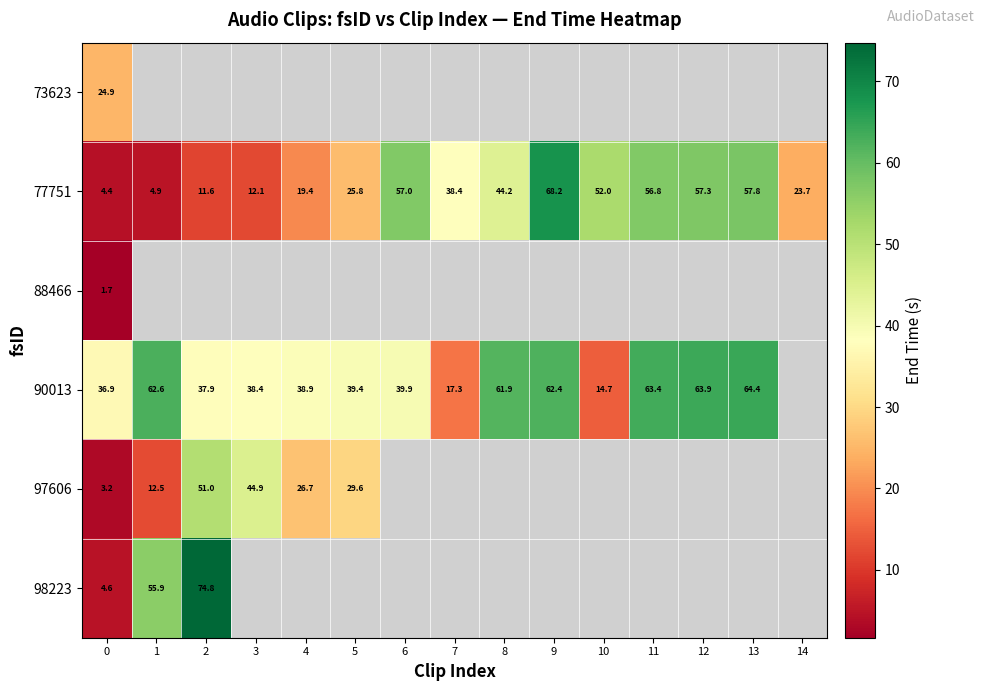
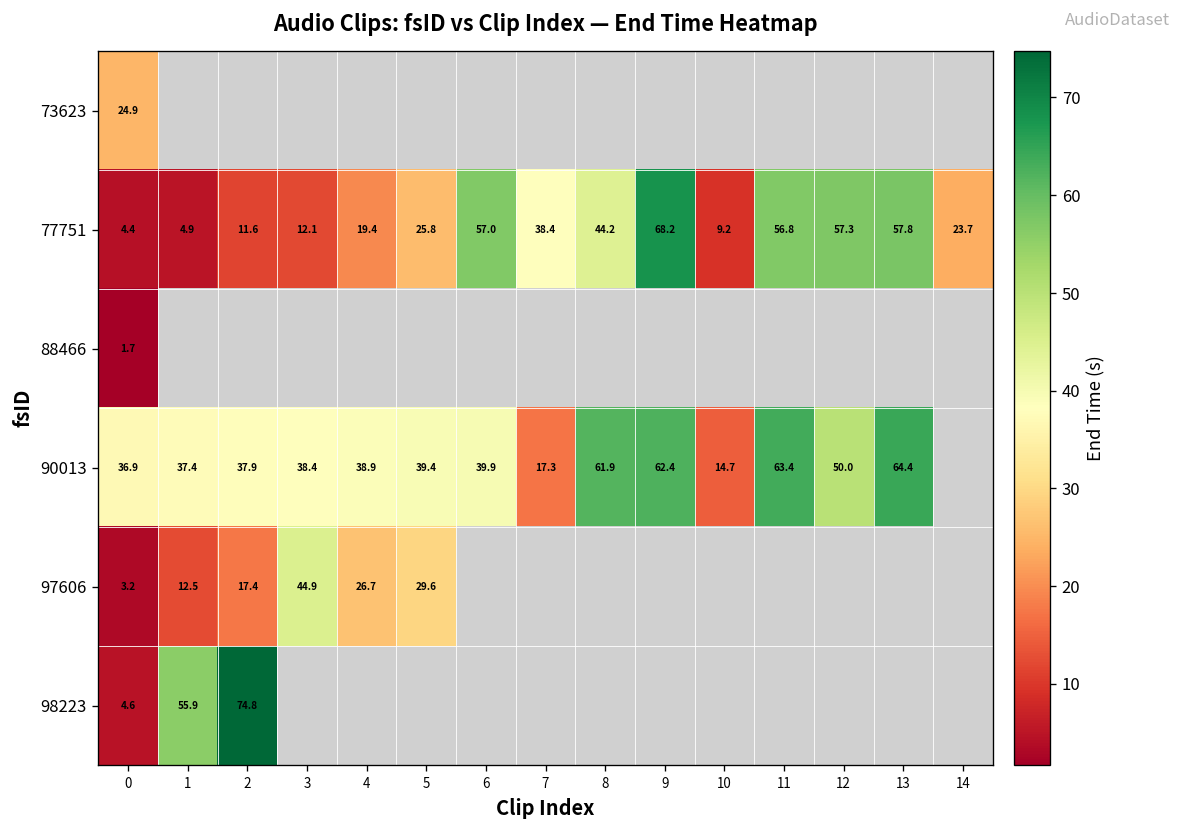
  {
    "73623": {
      "0": 24.9
    },
    "77751": {
      "0": 4.4,
      "1": 4.9,
      "2": 11.6,
      "3": 12.1,
      "4": 19.4,
      "5": 25.8,
      "6": 57.0,
      "7": 38.4,
      "8": 44.2,
      "9": 68.2,
-     "10": 52.0,
+     "10": 9.2,
      "11": 56.8,
      "12": 57.3,
      "13": 57.8,
      "14": 23.7
    },
    "88466": {
      "0": 1.7
    },
    "90013": {
      "0": 36.9,
-     "1": 62.6,
+     "1": 37.4,
      "2": 37.9,
      "3": 38.4,
      "4": 38.9,
      "5": 39.4,
      "6": 39.9,
      "7": 17.3,
      "8": 61.9,
      "9": 62.4,
      "10": 14.7,
      "11": 63.4,
-     "12": 63.9,
+     "12": 50.0,
      "13": 64.4
    },
    "97606": {
      "0": 3.2,
      "1": 12.5,
-     "2": 51.0,
+     "2": 17.4,
      "3": 44.9,
      "4": 26.7,
      "5": 29.6
    },
    "98223": {
      "0": 4.6,
      "1": 55.9,
      "2": 74.8
    }
  }
